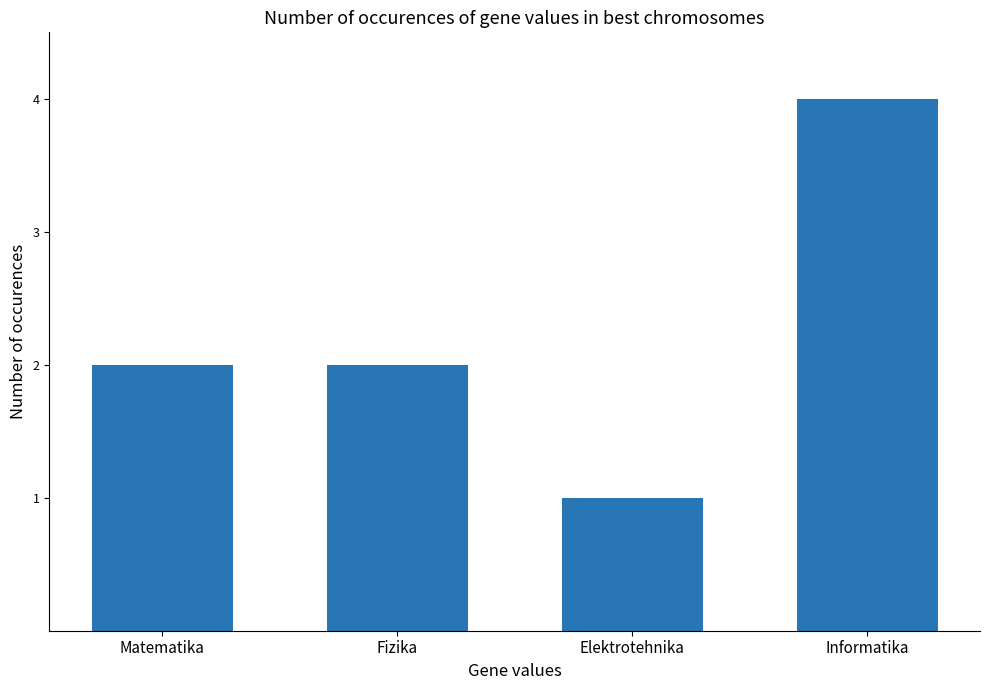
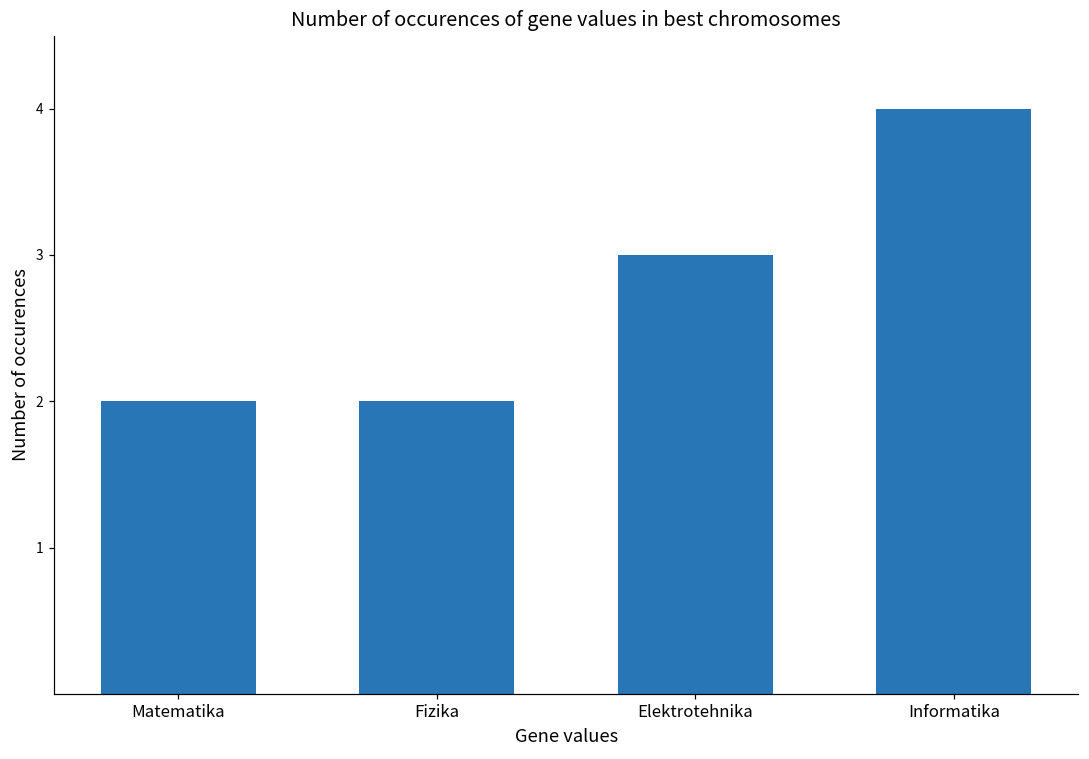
  {
    "Matematika": 2,
    "Fizika": 2,
-   "Elektrotehnika": 1,
+   "Elektrotehnika": 3,
    "Informatika": 4
  }
